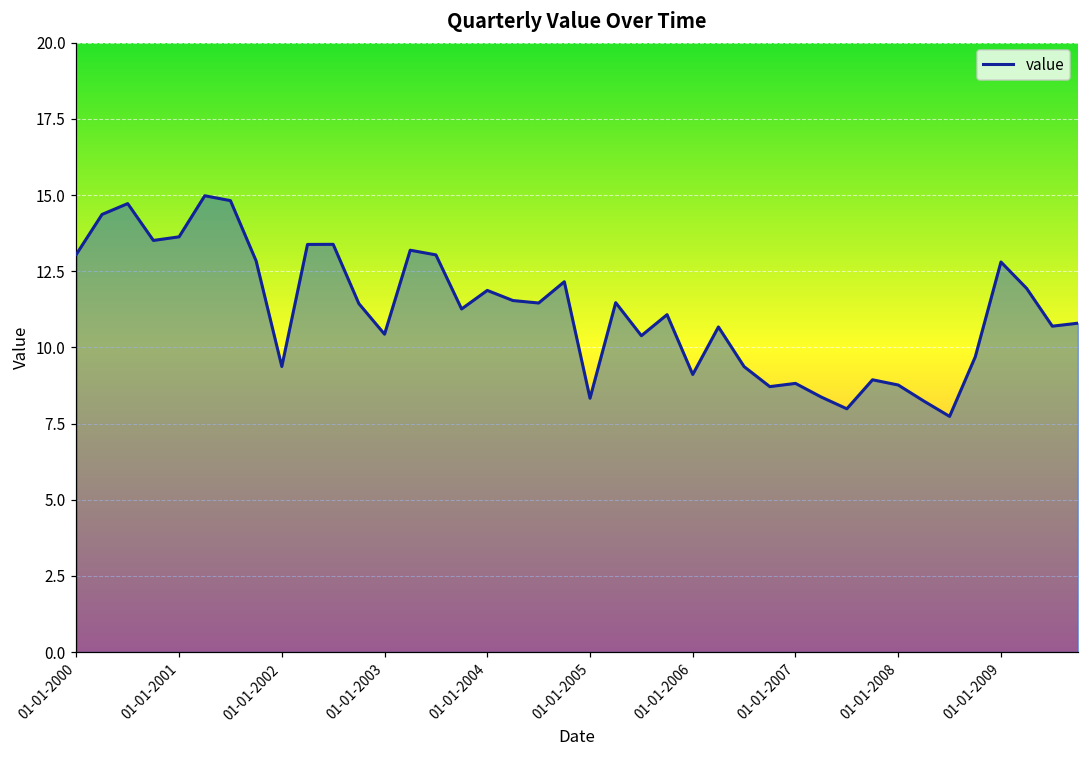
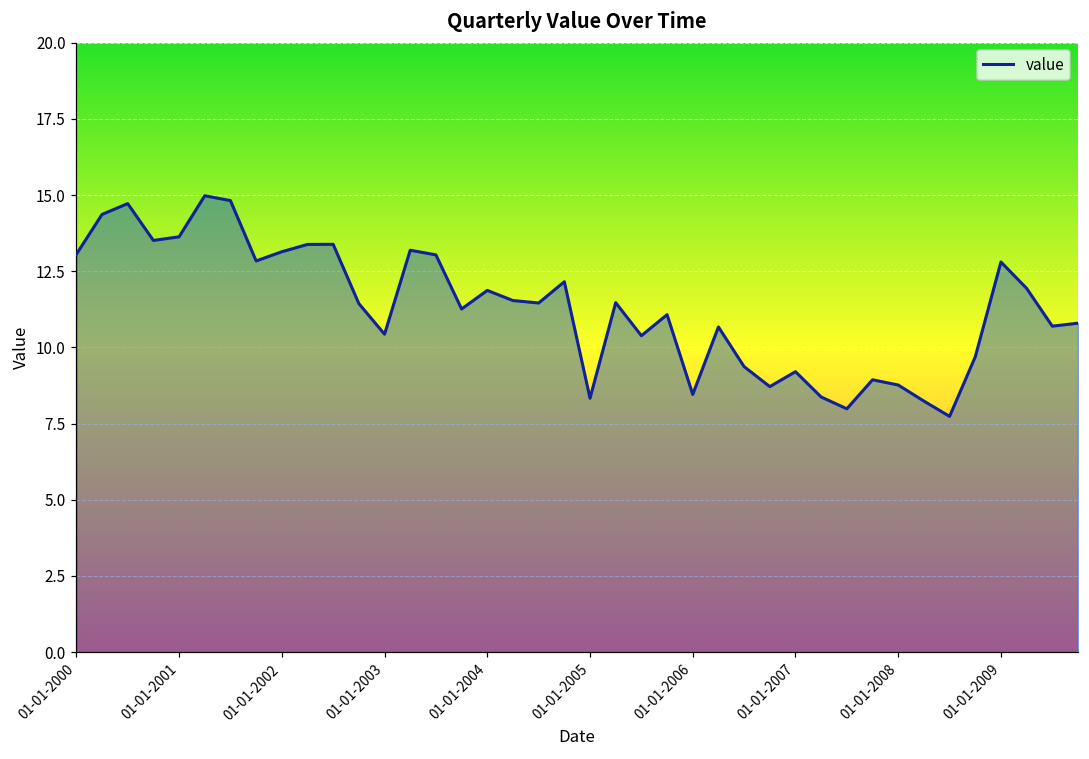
  {
    "01-01-2000": 13.1,
    "01-01-2001": 13.6,
-   "01-01-2002": 9.4,
+   "01-01-2002": 13.1,
    "01-01-2003": 10.4,
    "01-01-2004": 11.9,
    "01-01-2005": 8.3,
-   "01-01-2006": 9.1,
-   "01-01-2007": 8.8,
+   "01-01-2006": 8.5,
+   "01-01-2007": 9.2,
    "01-01-2008": 8.8,
    "01-01-2009": 12.8
  }
